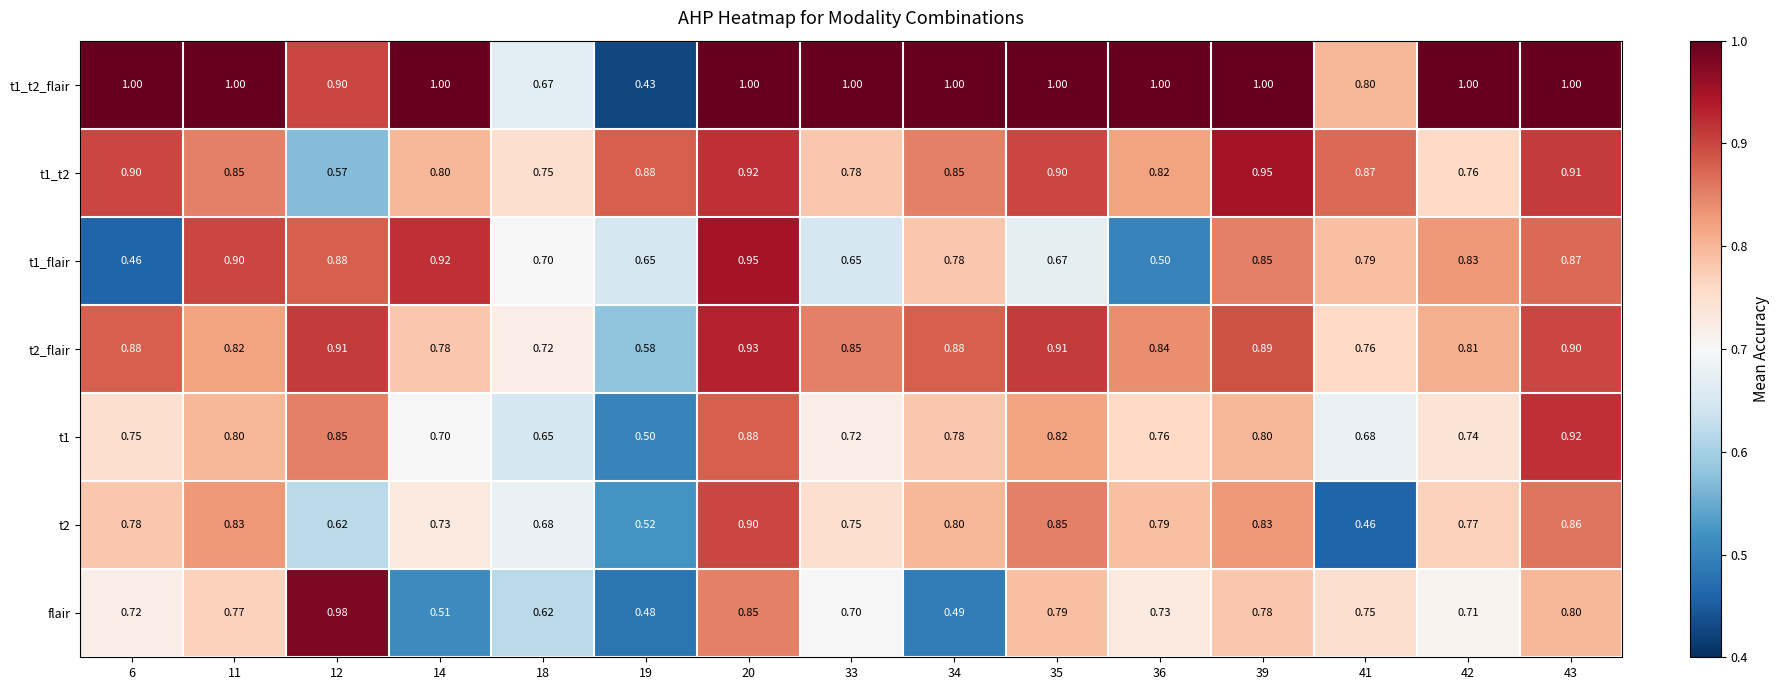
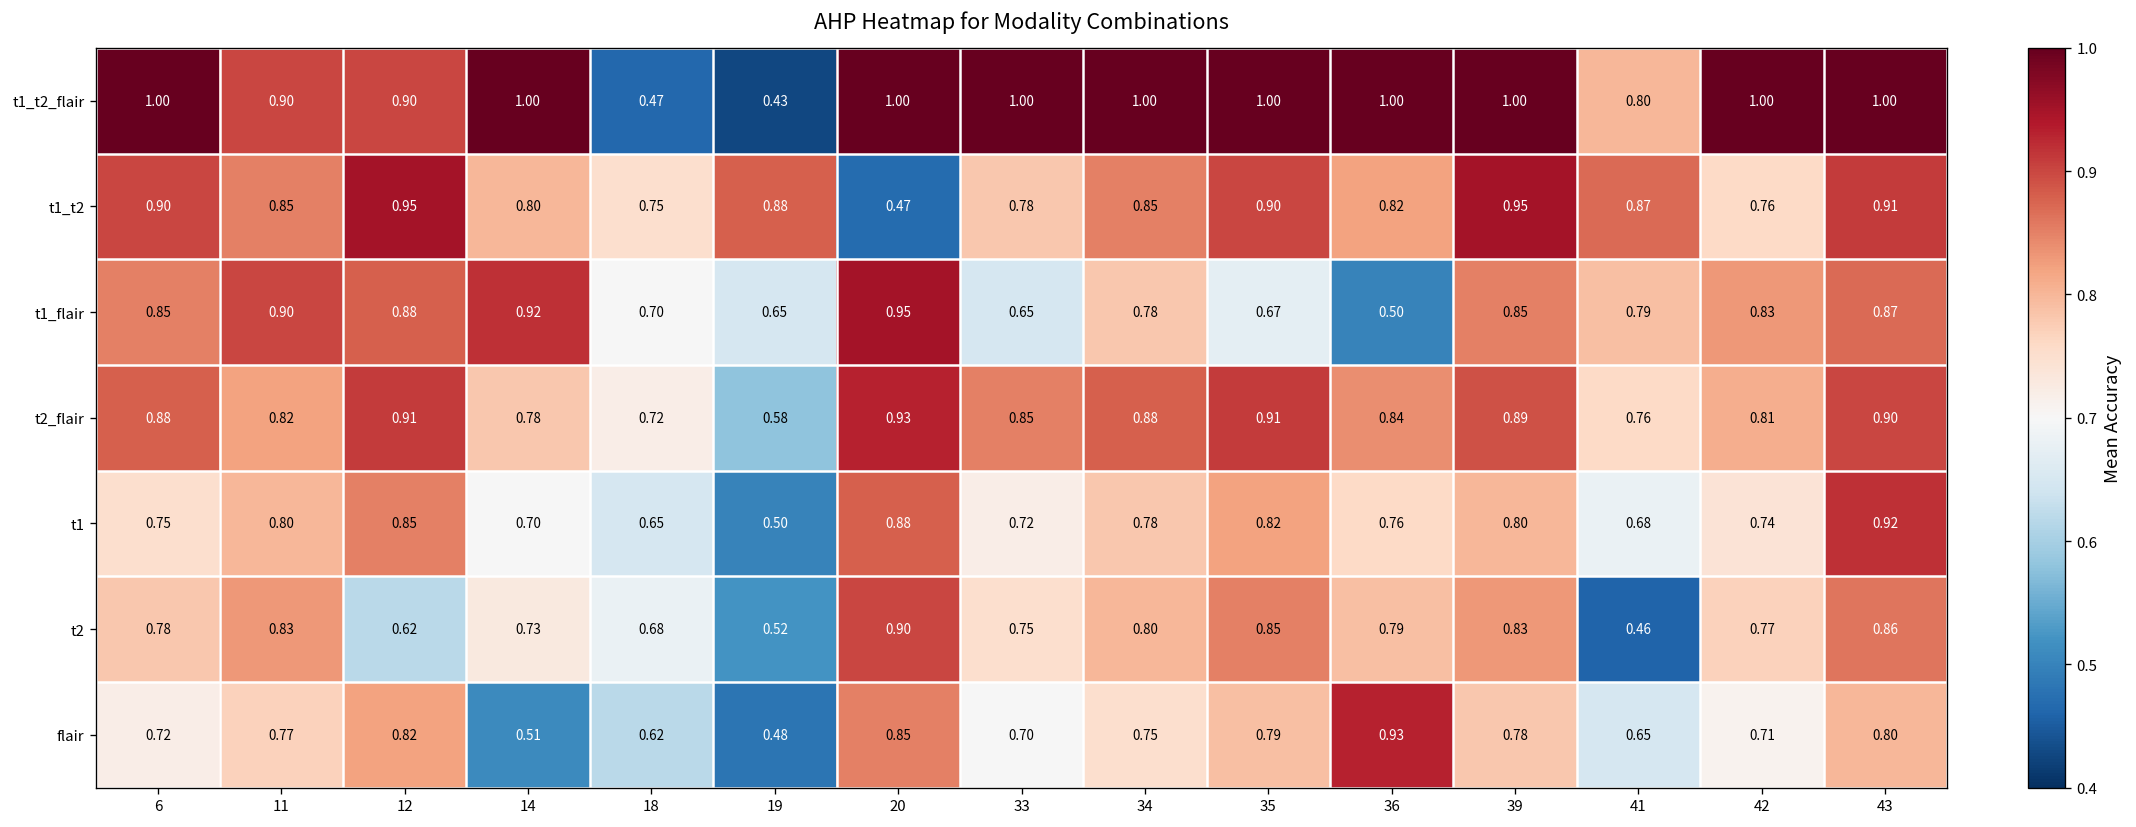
  {
    "t1_t2_flair": {
      "6": 1.00,
-     "11": 1.00,
+     "11": 0.90,
      "12": 0.90,
      "14": 1.00,
-     "18": 0.67,
+     "18": 0.47,
      "19": 0.43,
      "20": 1.00,
      "33": 1.00,
      "34": 1.00,
      "35": 1.00,
      "36": 1.00,
      "39": 1.00,
      "41": 0.80,
      "42": 1.00,
      "43": 1.00
    },
    "t1_t2": {
      "6": 0.90,
      "11": 0.85,
-     "12": 0.57,
+     "12": 0.95,
      "14": 0.80,
      "18": 0.75,
      "19": 0.88,
-     "20": 0.92,
+     "20": 0.47,
      "33": 0.78,
      "34": 0.85,
      "35": 0.90,
      "36": 0.82,
      "39": 0.95,
      "41": 0.87,
      "42": 0.76,
      "43": 0.91
    },
    "t1_flair": {
-     "6": 0.46,
+     "6": 0.85,
      "11": 0.90,
      "12": 0.88,
      "14": 0.92,
      "18": 0.70,
      "19": 0.65,
      "20": 0.95,
      "33": 0.65,
      "34": 0.78,
      "35": 0.67,
      "36": 0.50,
      "39": 0.85,
      "41": 0.79,
      "42": 0.83,
      "43": 0.87
    },
    "t2_flair": {
      "6": 0.88,
      "11": 0.82,
      "12": 0.91,
      "14": 0.78,
      "18": 0.72,
      "19": 0.58,
      "20": 0.93,
      "33": 0.85,
      "34": 0.88,
      "35": 0.91,
      "36": 0.84,
      "39": 0.89,
      "41": 0.76,
      "42": 0.81,
      "43": 0.90
    },
    "t1": {
      "6": 0.75,
      "11": 0.80,
      "12": 0.85,
      "14": 0.70,
      "18": 0.65,
      "19": 0.50,
      "20": 0.88,
      "33": 0.72,
      "34": 0.78,
      "35": 0.82,
      "36": 0.76,
      "39": 0.80,
      "41": 0.68,
      "42": 0.74,
      "43": 0.92
    },
    "t2": {
      "6": 0.78,
      "11": 0.83,
      "12": 0.62,
      "14": 0.73,
      "18": 0.68,
      "19": 0.52,
      "20": 0.90,
      "33": 0.75,
      "34": 0.80,
      "35": 0.85,
      "36": 0.79,
      "39": 0.83,
      "41": 0.46,
      "42": 0.77,
      "43": 0.86
    },
    "flair": {
      "6": 0.72,
      "11": 0.77,
-     "12": 0.98,
+     "12": 0.82,
      "14": 0.51,
      "18": 0.62,
      "19": 0.48,
      "20": 0.85,
      "33": 0.70,
-     "34": 0.49,
+     "34": 0.75,
      "35": 0.79,
-     "36": 0.73,
+     "36": 0.93,
      "39": 0.78,
-     "41": 0.75,
+     "41": 0.65,
      "42": 0.71,
      "43": 0.80
    }
  }
